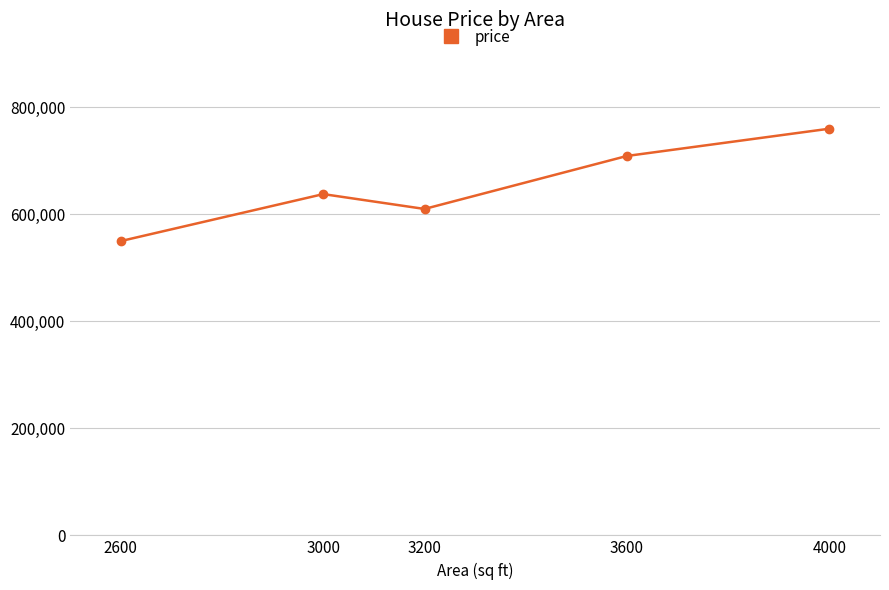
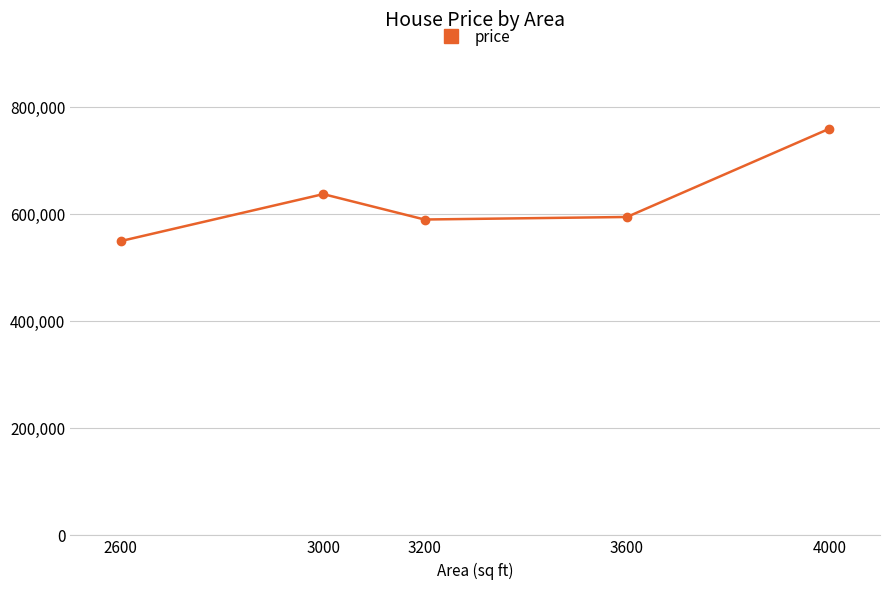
  {
    "2600": "550,000",
    "3000": "640,000",
-   "3200": "610,000",
-   "3600": "710,000",
+   "3200": "590,000",
+   "3600": "600,000",
    "4000": "760,000"
  }
